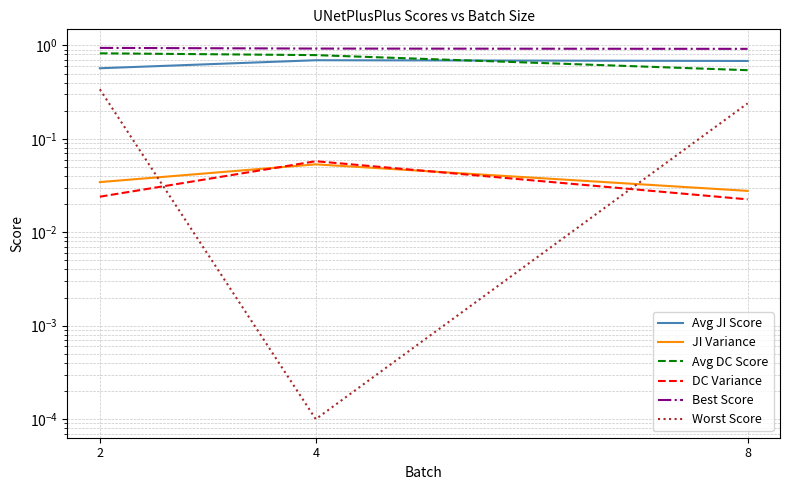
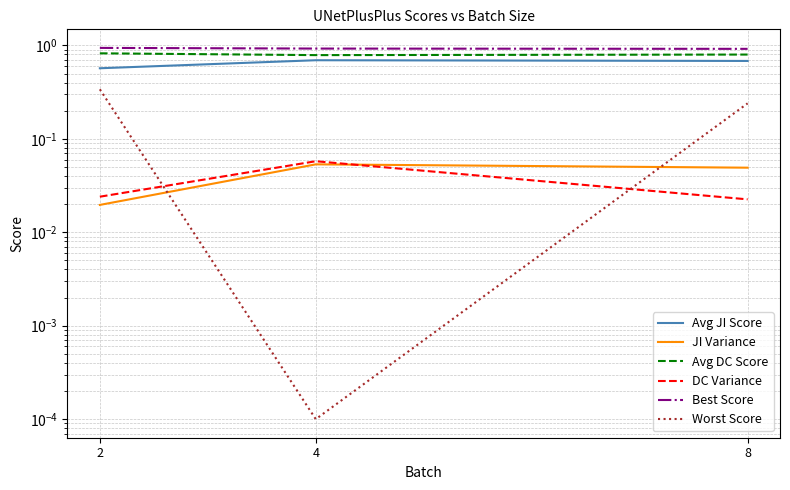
  {
    "Avg JI Score": {
      "2": 0.6,
      "4": 0.7,
      "8": 0.7
    },
    "JI Variance": {
-     "2": 0.034,
+     "2": 0.020,
      "4": 0.05,
-     "8": 0.028
+     "8": 0.05
    },
    "Avg DC Score": {
      "2": 0.8,
      "4": 0.8,
-     "8": 0.5
+     "8": 0.8
    },
    "DC Variance": {
      "2": 0.024,
      "4": 0.06,
      "8": 0.023
    },
    "Best Score": {
      "2": 0.9,
      "4": 0.9,
      "8": 0.9
    },
    "Worst Score": {
      "2": 0.34,
      "4": 0.00010,
      "8": 0.24
    }
  }
